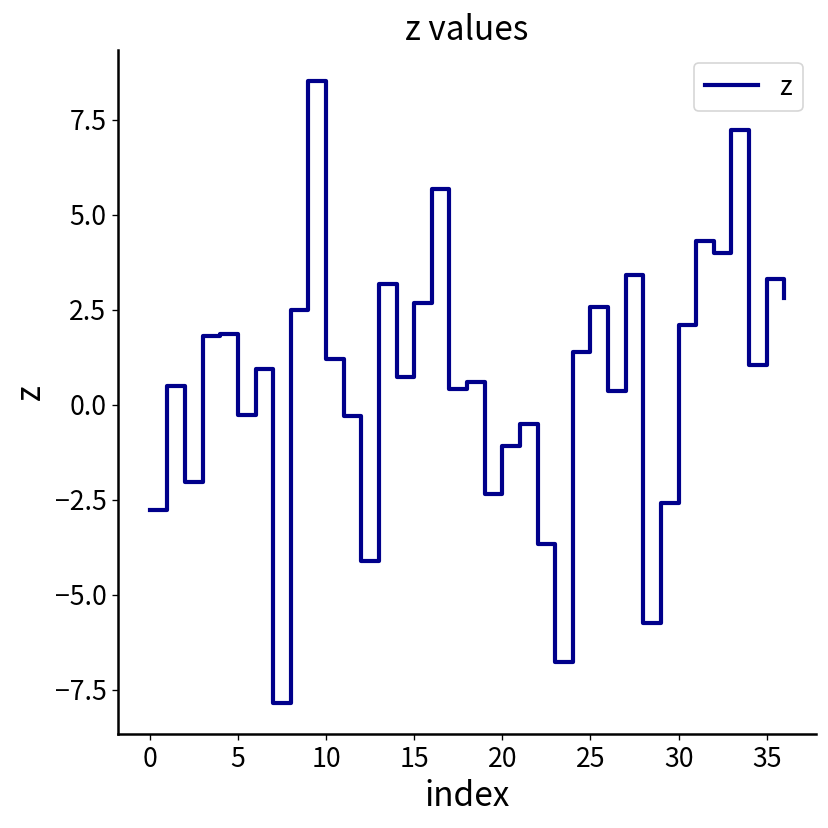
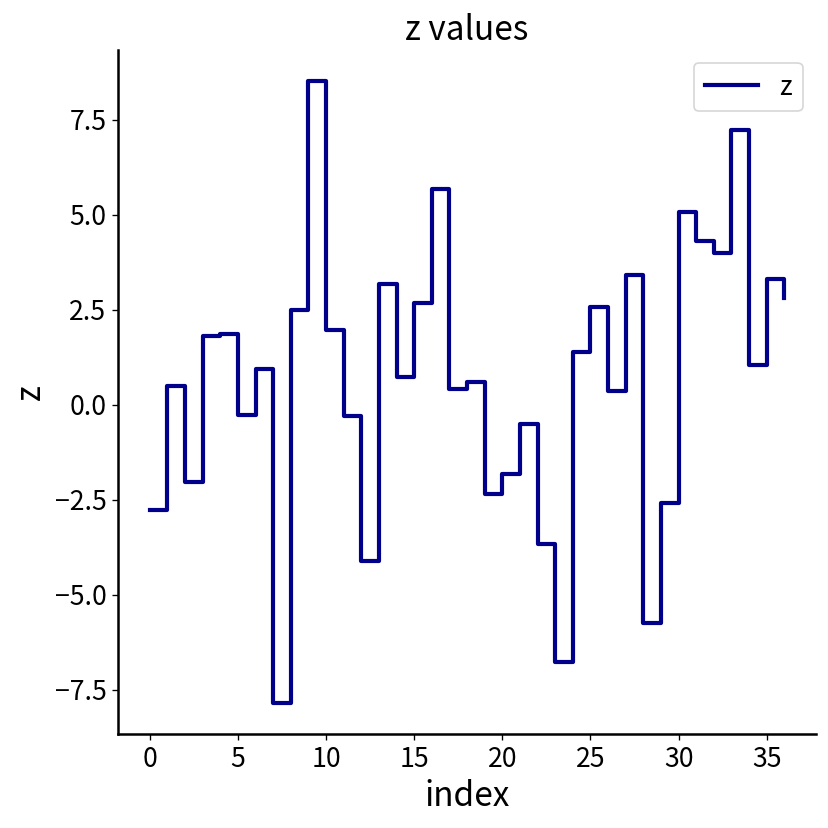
  {
    "0": -2.8,
    "5": -0.3,
-   "10": 1.2,
+   "10": 2.0,
    "15": 2.7,
-   "20": -1.1,
+   "20": -1.8,
    "25": 2.6,
-   "30": 2.1,
+   "30": 5.1,
    "35": 3.3
  }
